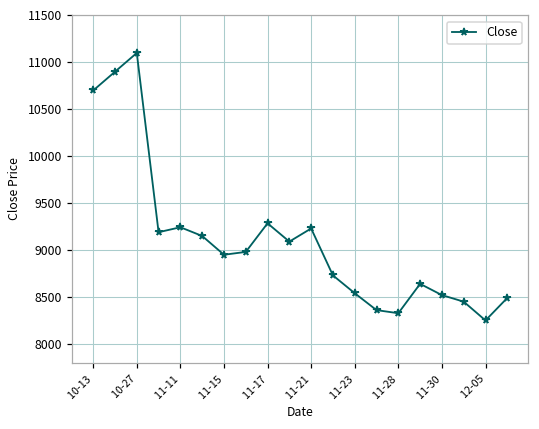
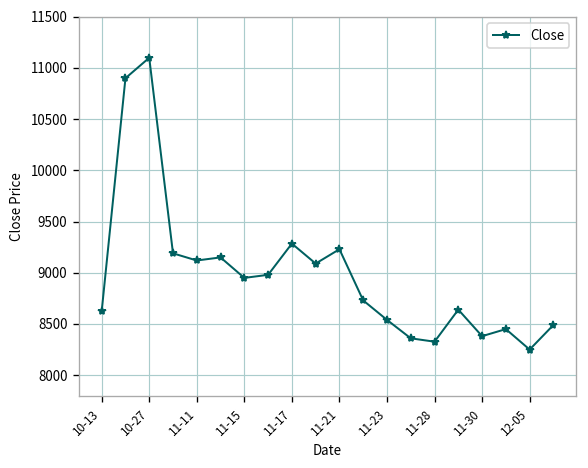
  {
-   "10-13": 10700,
+   "10-13": 8600,
    "10-27": 11100,
-   "11-11": 9200,
+   "11-11": 9100,
    "11-15": 9000,
    "11-17": 9300,
    "11-21": 9200,
    "11-23": 8500,
    "11-28": 8300,
-   "11-30": 8500,
+   "11-30": 8400,
    "12-05": 8300
  }
